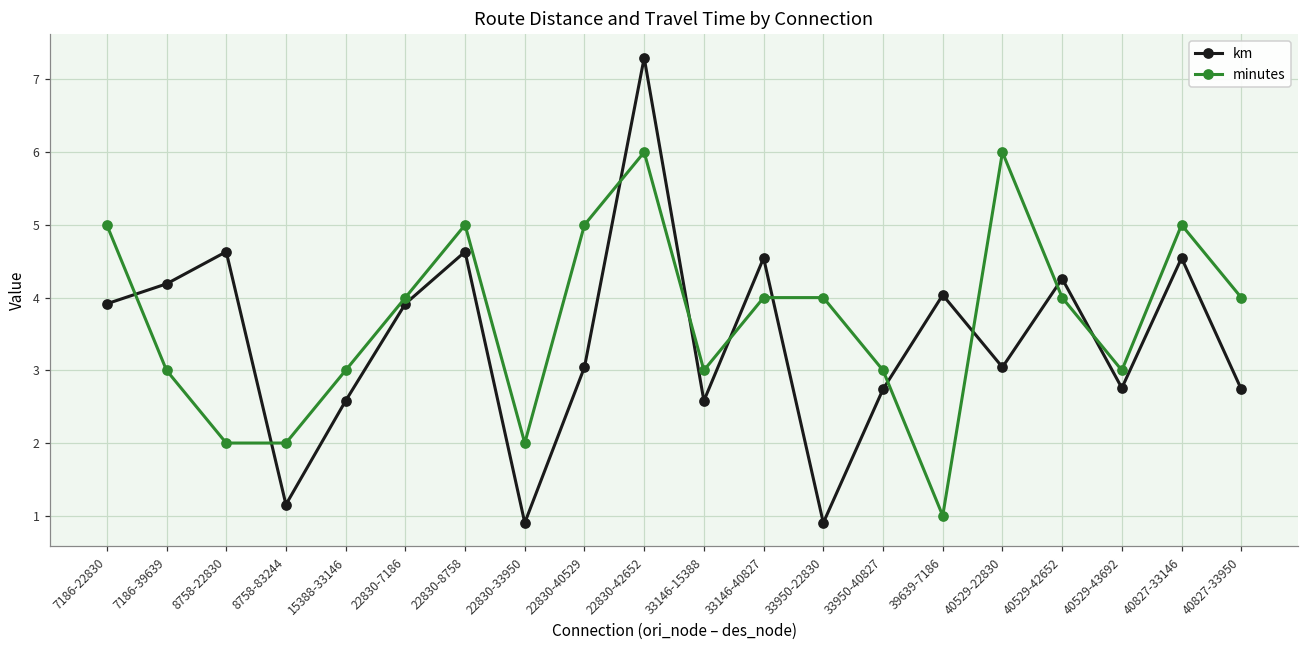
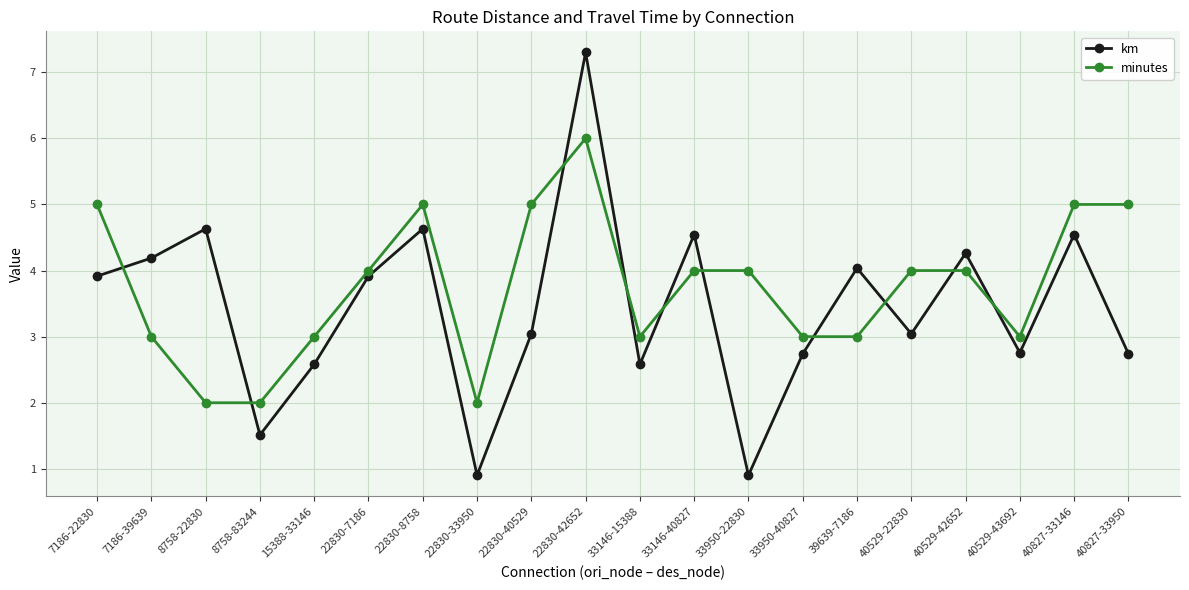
  {
    "km": {
      "7186-22830": 3.9,
      "7186-39639": 4.2,
      "8758-22830": 4.6,
-     "8758-83244": 1.2,
+     "8758-83244": 1.5,
      "15388-33146": 2.6,
      "22830-7186": 3.9,
      "22830-8758": 4.6,
      "22830-33950": 0.9,
      "22830-40529": 3.0,
      "22830-42652": 7.3,
      "33146-15388": 2.6,
      "33146-40827": 4.5,
      "33950-22830": 0.9,
      "33950-40827": 2.7,
      "39639-7186": 4.0,
      "40529-22830": 3.0,
      "40529-42652": 4.3,
      "40529-43692": 2.8,
      "40827-33146": 4.5,
      "40827-33950": 2.7
    },
    "minutes": {
      "7186-22830": 5,
      "7186-39639": 3,
      "8758-22830": 2,
      "8758-83244": 2,
      "15388-33146": 3,
      "22830-7186": 4,
      "22830-8758": 5,
      "22830-33950": 2,
      "22830-40529": 5,
      "22830-42652": 6,
      "33146-15388": 3,
      "33146-40827": 4,
      "33950-22830": 4,
      "33950-40827": 3,
-     "39639-7186": 1,
-     "40529-22830": 6,
+     "39639-7186": 3,
+     "40529-22830": 4,
      "40529-42652": 4,
      "40529-43692": 3,
      "40827-33146": 5,
-     "40827-33950": 4
+     "40827-33950": 5
    }
  }
